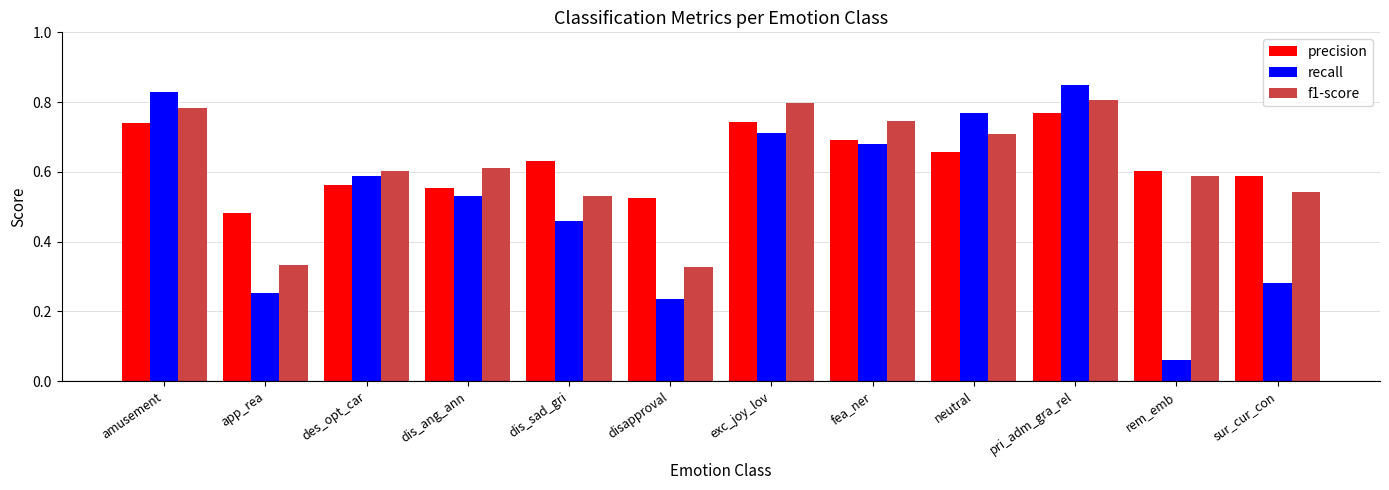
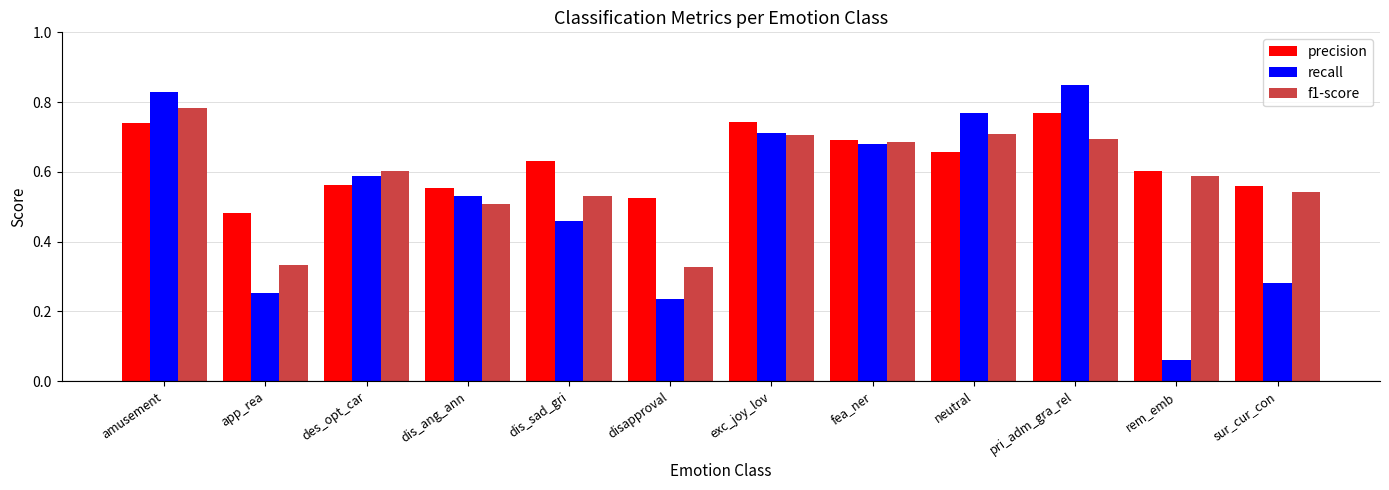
  {
    "precision": {
      "amusement": 0.74,
      "app_rea": 0.48,
      "des_opt_car": 0.56,
      "dis_ang_ann": 0.55,
      "dis_sad_gri": 0.63,
      "disapproval": 0.52,
      "exc_joy_lov": 0.74,
      "fea_ner": 0.69,
      "neutral": 0.66,
      "pri_adm_gra_rel": 0.77,
      "rem_emb": 0.60,
-     "sur_cur_con": 0.59
+     "sur_cur_con": 0.56
    },
    "recall": {
      "amusement": 0.83,
      "app_rea": 0.25,
      "des_opt_car": 0.59,
      "dis_ang_ann": 0.53,
      "dis_sad_gri": 0.46,
      "disapproval": 0.24,
      "exc_joy_lov": 0.71,
      "fea_ner": 0.68,
      "neutral": 0.77,
      "pri_adm_gra_rel": 0.85,
      "rem_emb": 0.06,
      "sur_cur_con": 0.28
    },
    "f1-score": {
      "amusement": 0.78,
      "app_rea": 0.33,
      "des_opt_car": 0.60,
-     "dis_ang_ann": 0.61,
+     "dis_ang_ann": 0.51,
      "dis_sad_gri": 0.53,
      "disapproval": 0.33,
-     "exc_joy_lov": 0.80,
-     "fea_ner": 0.75,
+     "exc_joy_lov": 0.70,
+     "fea_ner": 0.69,
      "neutral": 0.71,
-     "pri_adm_gra_rel": 0.81,
+     "pri_adm_gra_rel": 0.69,
      "rem_emb": 0.59,
      "sur_cur_con": 0.54
    }
  }
